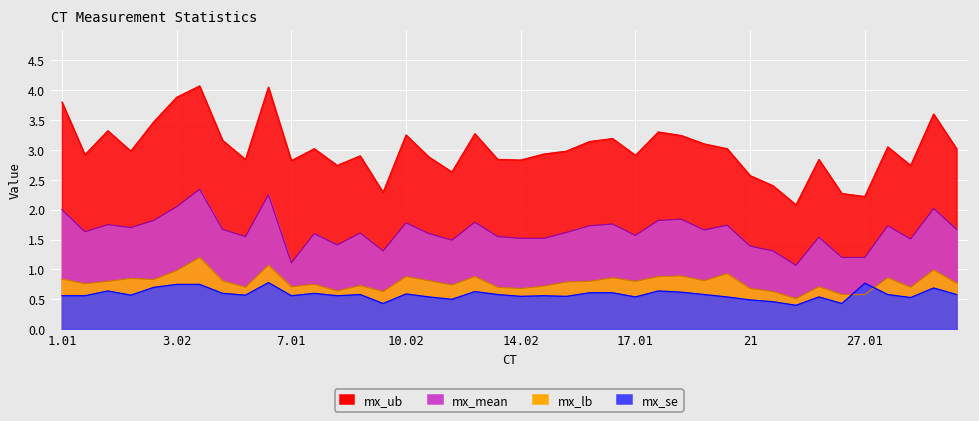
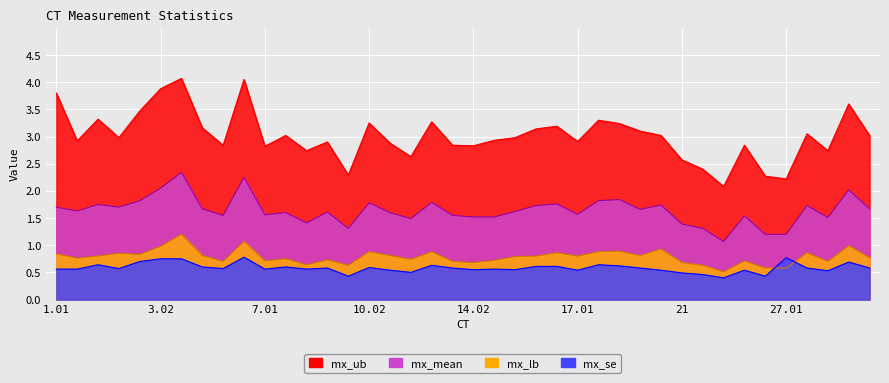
  {
    "mx_ub": {
      "1.01": 3.8,
      "3.02": 3.9,
      "7.01": 2.8,
      "10.02": 3.3,
      "14.02": 2.8,
      "17.01": 2.9,
      "21": 2.6,
      "27.01": 2.2
    },
    "mx_mean": {
-     "1.01": 2.0,
+     "1.01": 1.7,
      "3.02": 2.1,
-     "7.01": 1.1,
+     "7.01": 1.6,
      "10.02": 1.8,
      "14.02": 1.5,
      "17.01": 1.6,
      "21": 1.4,
      "27.01": 1.2
    },
    "mx_lb": {
      "1.01": 0.8,
      "3.02": 1.0,
      "7.01": 0.7,
      "10.02": 0.9,
      "14.02": 0.7,
      "17.01": 0.8,
      "21": 0.7,
      "27.01": 0.6
    },
    "mx_se": {
      "1.01": 0.6,
      "3.02": 0.8,
      "7.01": 0.6,
      "10.02": 0.6,
      "14.02": 0.6,
      "17.01": 0.5,
      "21": 0.5,
      "27.01": 0.8
    }
  }
